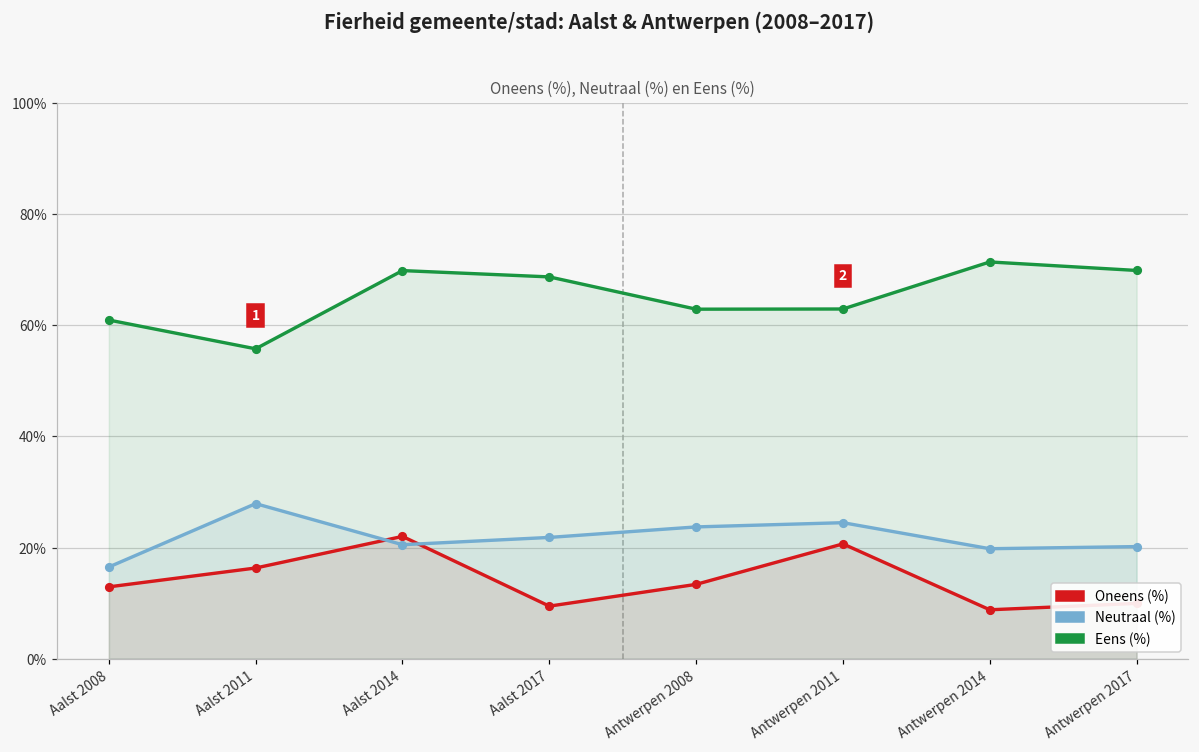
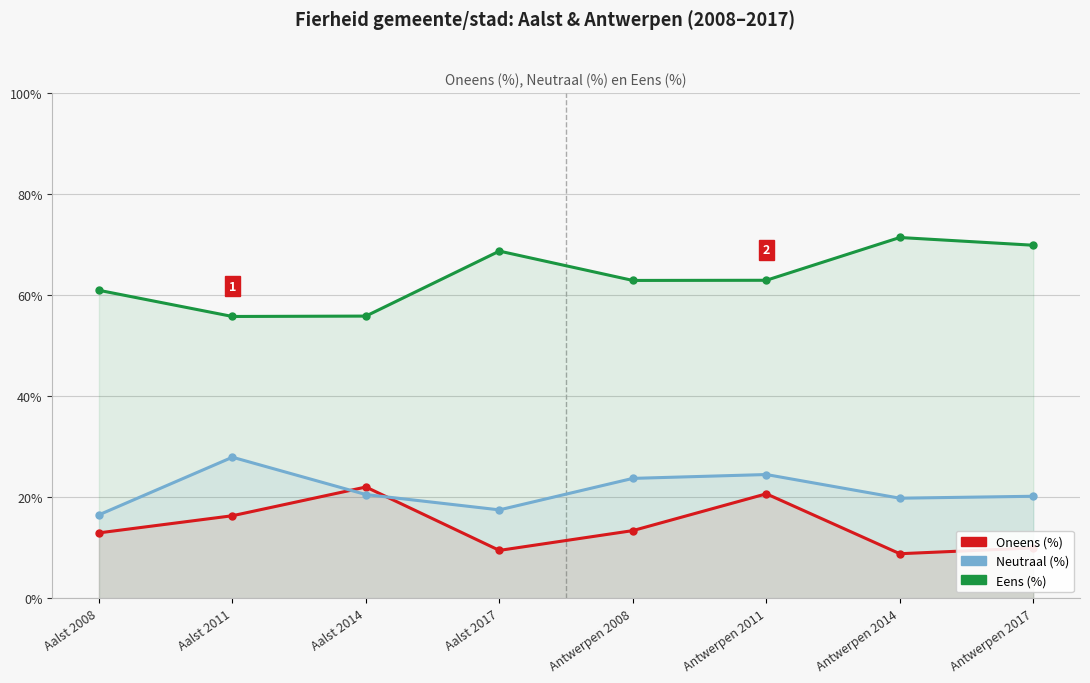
  {
    "Oneens (%)": {
      "Aalst 2008": "13%",
      "Aalst 2011": "16%",
      "Aalst 2014": "22%",
      "Aalst 2017": "9%",
      "Antwerpen 2008": "13%",
      "Antwerpen 2011": "21%",
      "Antwerpen 2014": "9%"
    },
    "Neutraal (%)": {
      "Aalst 2008": "17%",
      "Aalst 2011": "28%",
      "Aalst 2014": "21%",
-     "Aalst 2017": "22%",
+     "Aalst 2017": "17%",
      "Antwerpen 2008": "24%",
      "Antwerpen 2011": "24%",
      "Antwerpen 2014": "20%",
      "Antwerpen 2017": "20%"
    },
    "Eens (%)": {
      "Aalst 2008": "61%",
-     "Aalst 2014": "70%",
+     "Aalst 2014": "56%",
      "Aalst 2017": "69%",
      "Antwerpen 2008": "63%",
      "Antwerpen 2014": "71%",
      "Antwerpen 2017": "70%"
    }
  }
